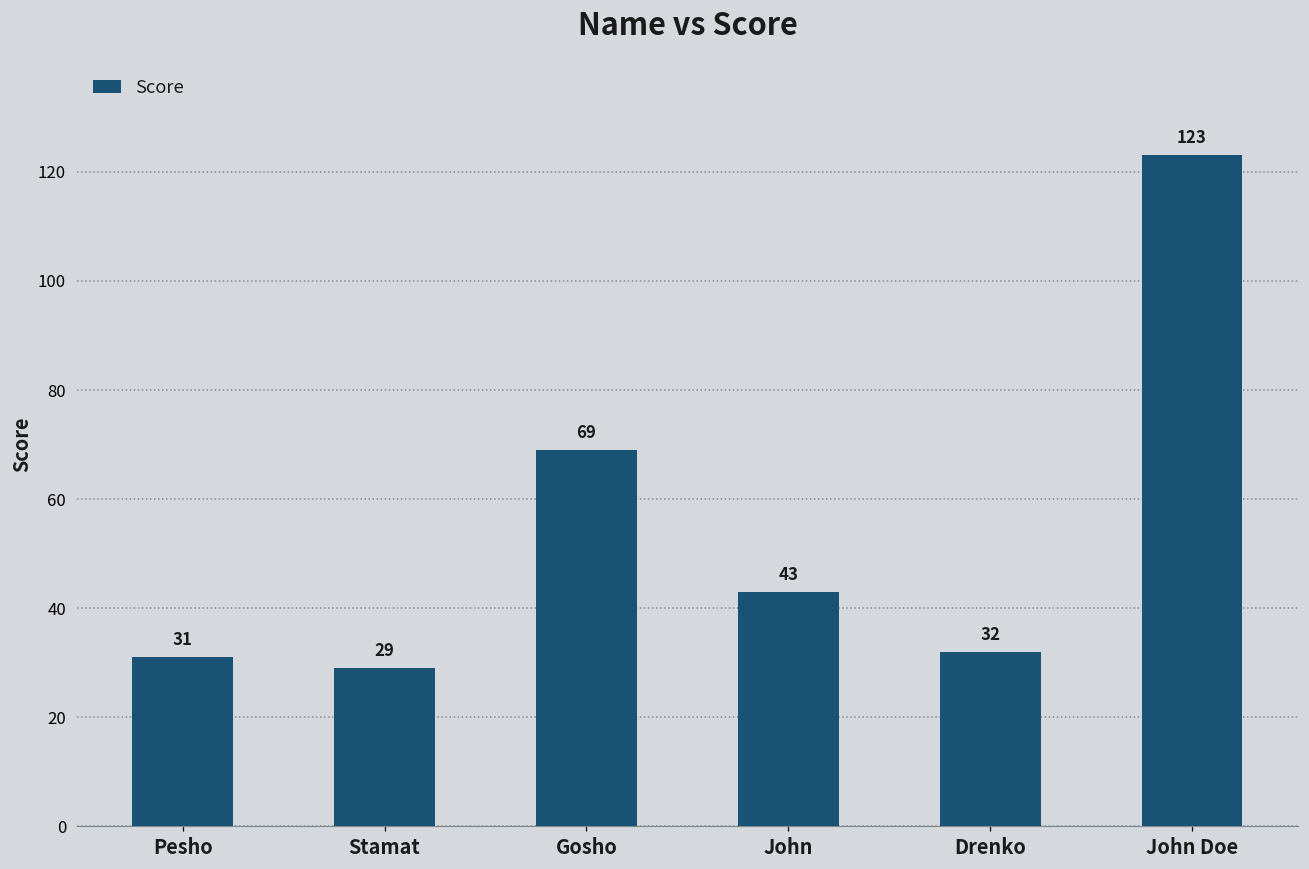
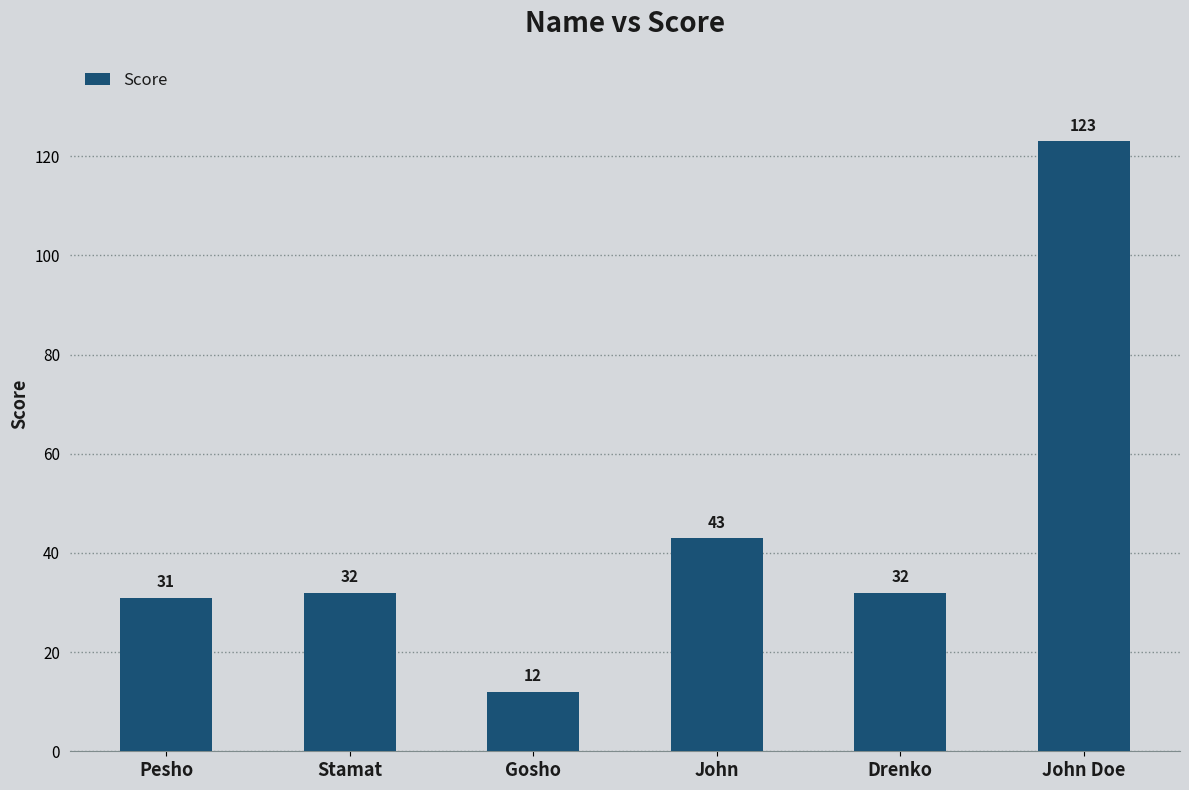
  {
    "Pesho": 31,
-   "Stamat": 29,
-   "Gosho": 69,
+   "Stamat": 32,
+   "Gosho": 12,
    "John": 43,
    "Drenko": 32,
    "John Doe": 123
  }
